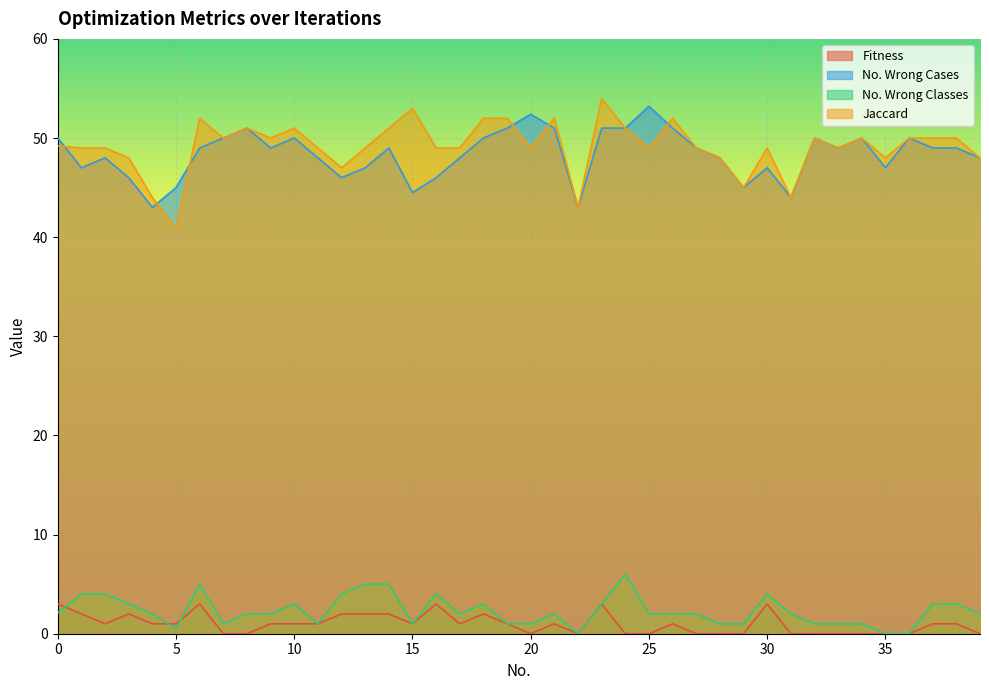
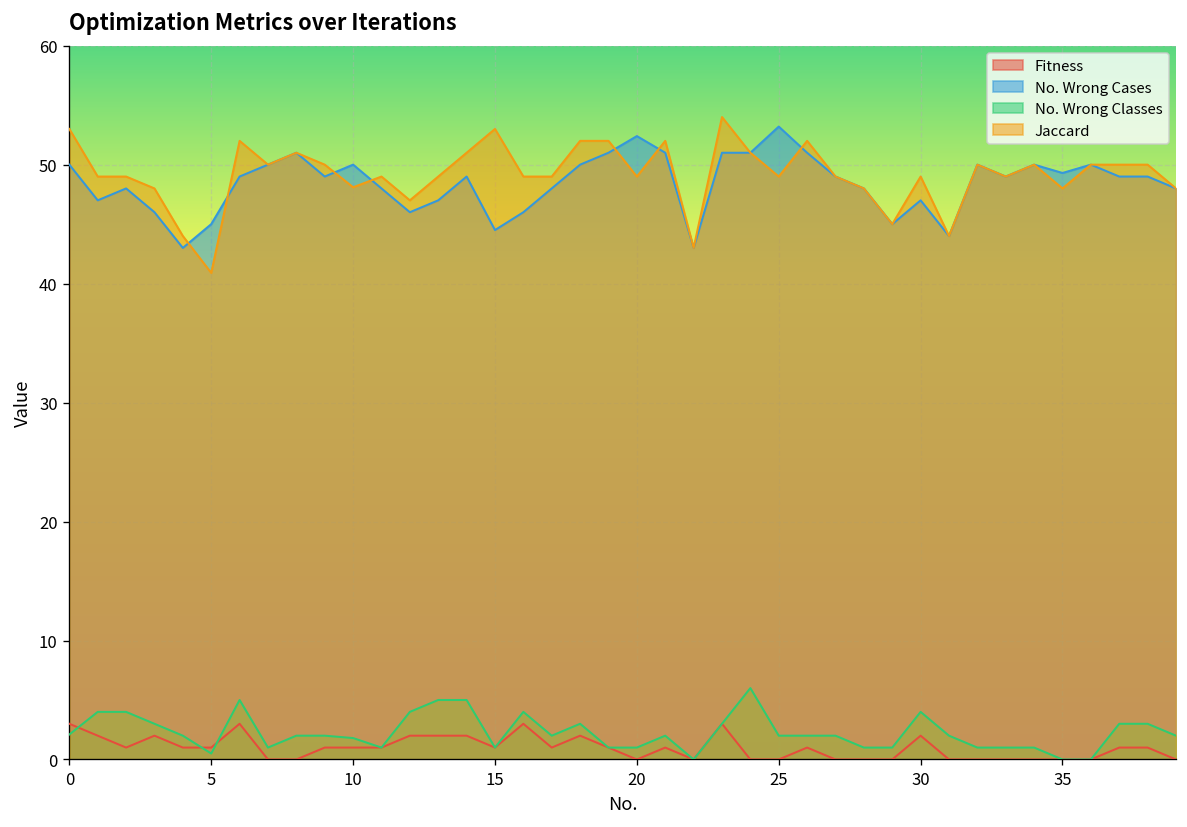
  {
    "Fitness": {
      "0": 3,
      "5": 1,
      "10": 1,
      "20": 0,
      "25": 0,
-     "30": 3
+     "30": 2
    },
    "No. Wrong Cases": {
      "0": 50,
      "5": 45,
      "10": 50,
      "15": 45,
      "20": 52,
      "25": 53,
      "30": 47,
-     "35": 47
+     "35": 49
    },
    "No. Wrong Classes": {
      "0": 2,
      "5": 1,
-     "10": 3,
+     "10": 2,
      "20": 1,
      "25": 2,
      "30": 4
    },
    "Jaccard": {
-     "0": 49,
+     "0": 53,
      "5": 41,
-     "10": 51,
+     "10": 48,
      "15": 53,
      "20": 49,
      "25": 49,
      "30": 49,
      "35": 48
    }
  }
